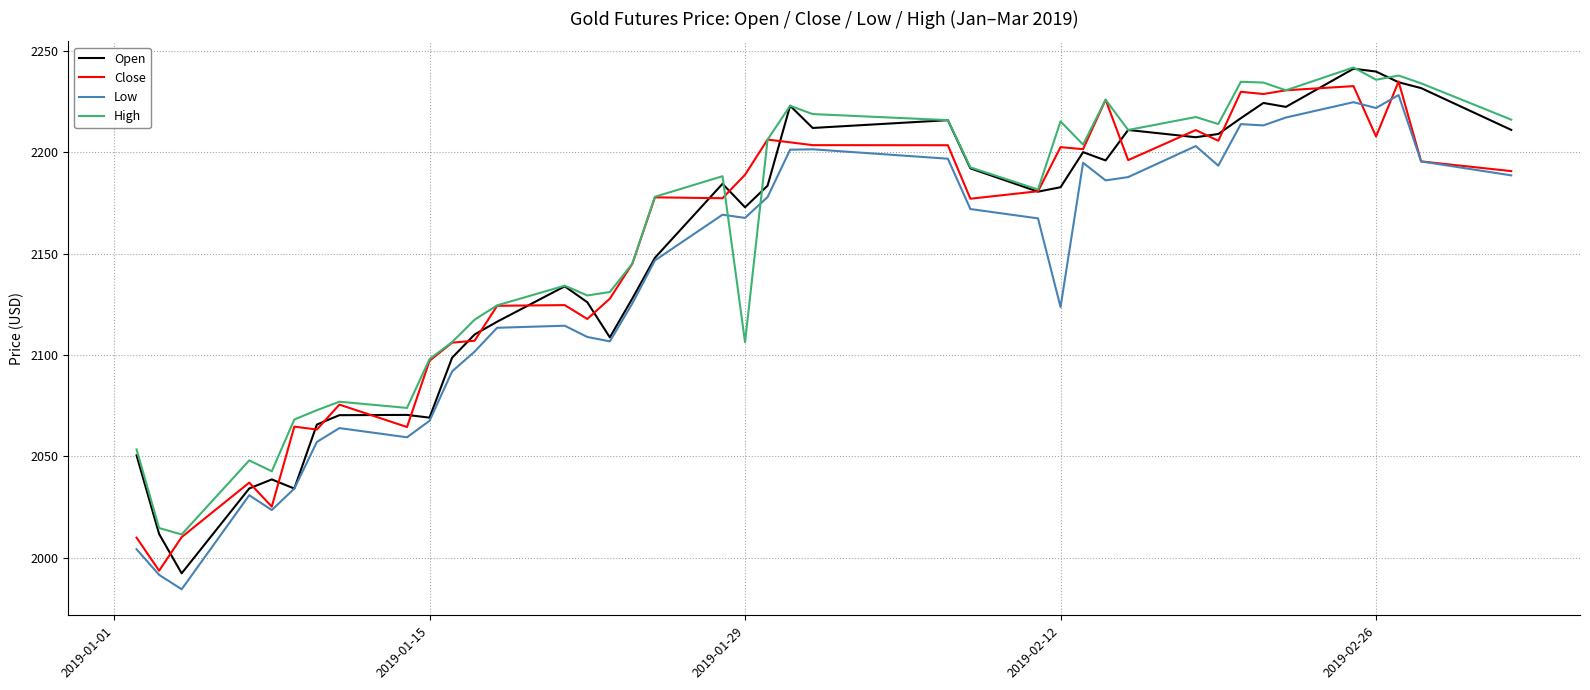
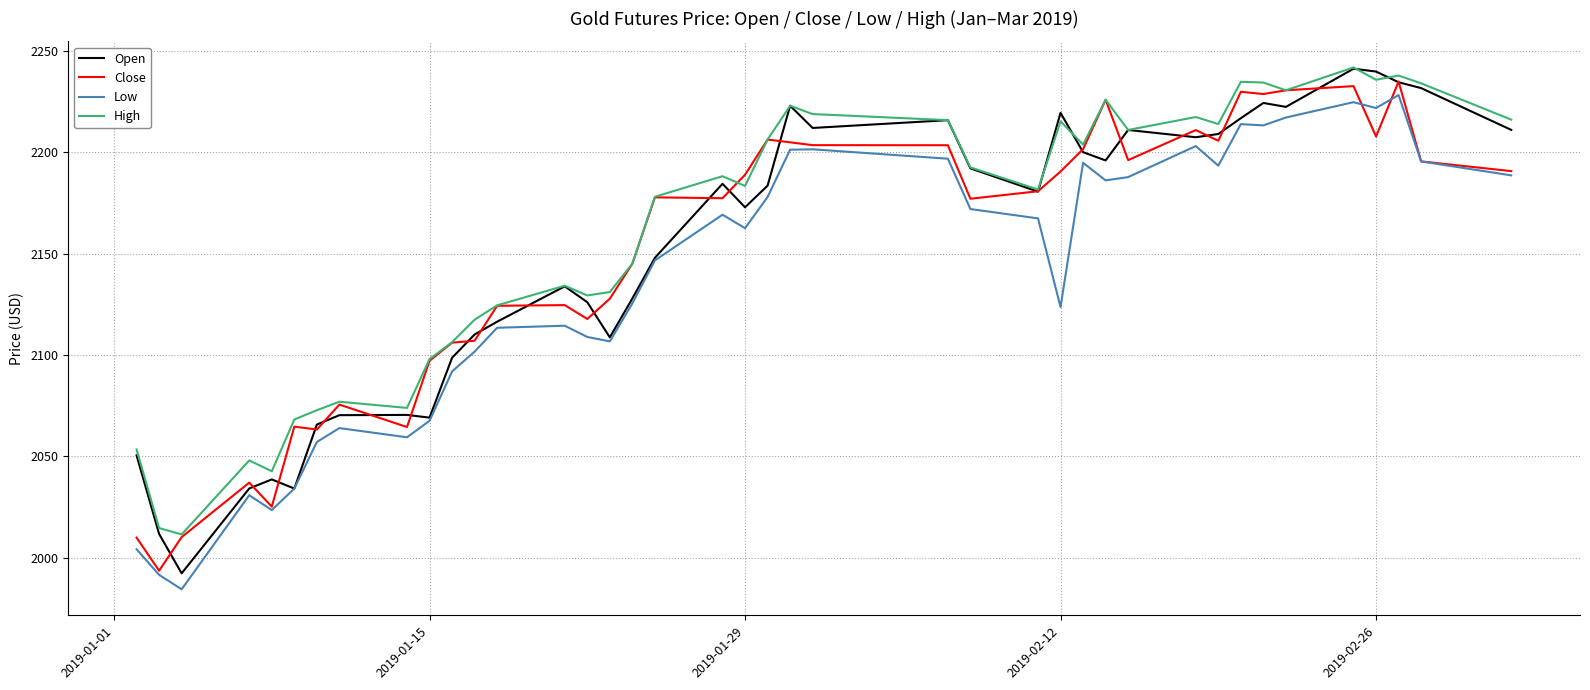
  {
    "Open": {
      "2019-01-15": 2069,
      "2019-01-29": 2173,
-     "2019-02-12": 2183,
+     "2019-02-12": 2219,
      "2019-02-26": 2240
    },
    "Close": {
      "2019-01-29": 2189,
-     "2019-02-12": 2202,
+     "2019-02-12": 2190,
      "2019-02-26": 2208
    },
    "Low": {
      "2019-01-15": 2068,
-     "2019-01-29": 2168,
+     "2019-01-29": 2163,
      "2019-02-12": 2124,
      "2019-02-26": 2222
    },
    "High": {
-     "2019-01-29": 2106,
+     "2019-01-29": 2183,
      "2019-02-12": 2215,
      "2019-02-26": 2236
    }
  }
